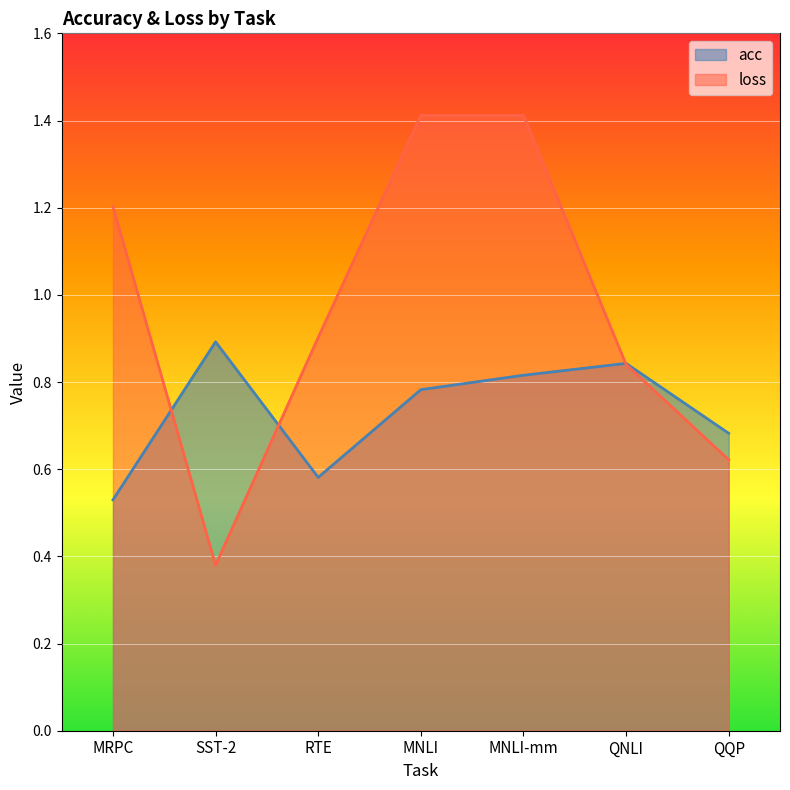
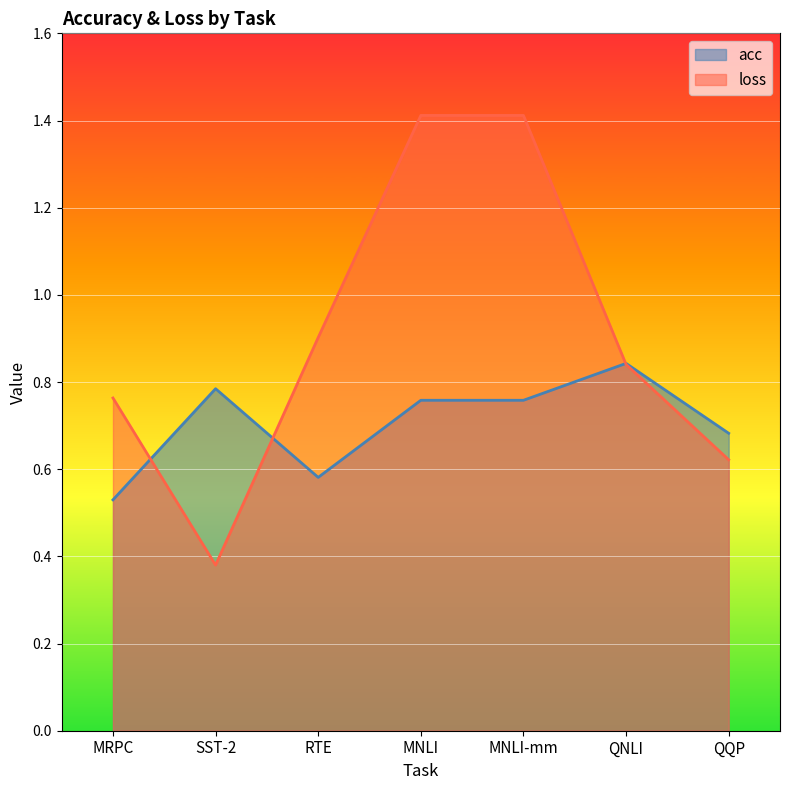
  {
    "acc": {
      "MRPC": 0.53,
-     "SST-2": 0.89,
+     "SST-2": 0.78,
      "RTE": 0.58,
-     "MNLI": 0.78,
-     "MNLI-mm": 0.82,
+     "MNLI": 0.76,
+     "MNLI-mm": 0.76,
      "QQP": 0.68
    },
    "loss": {
-     "MRPC": 1.20,
+     "MRPC": 0.76,
      "SST-2": 0.38,
      "RTE": 0.90,
      "MNLI": 1.41,
      "MNLI-mm": 1.41,
      "QQP": 0.62
    }
  }
